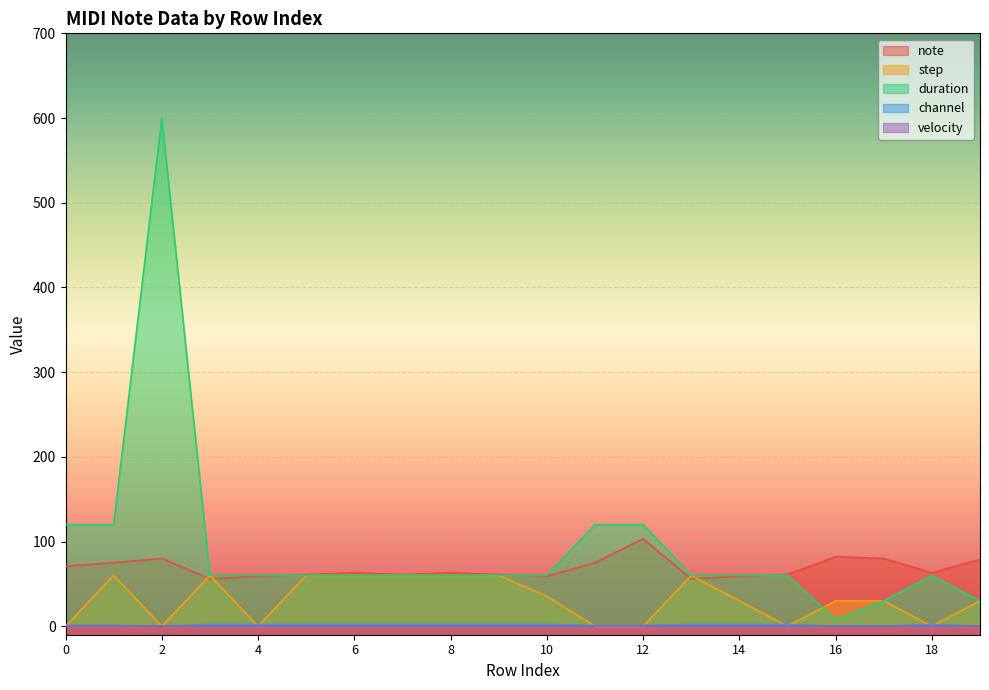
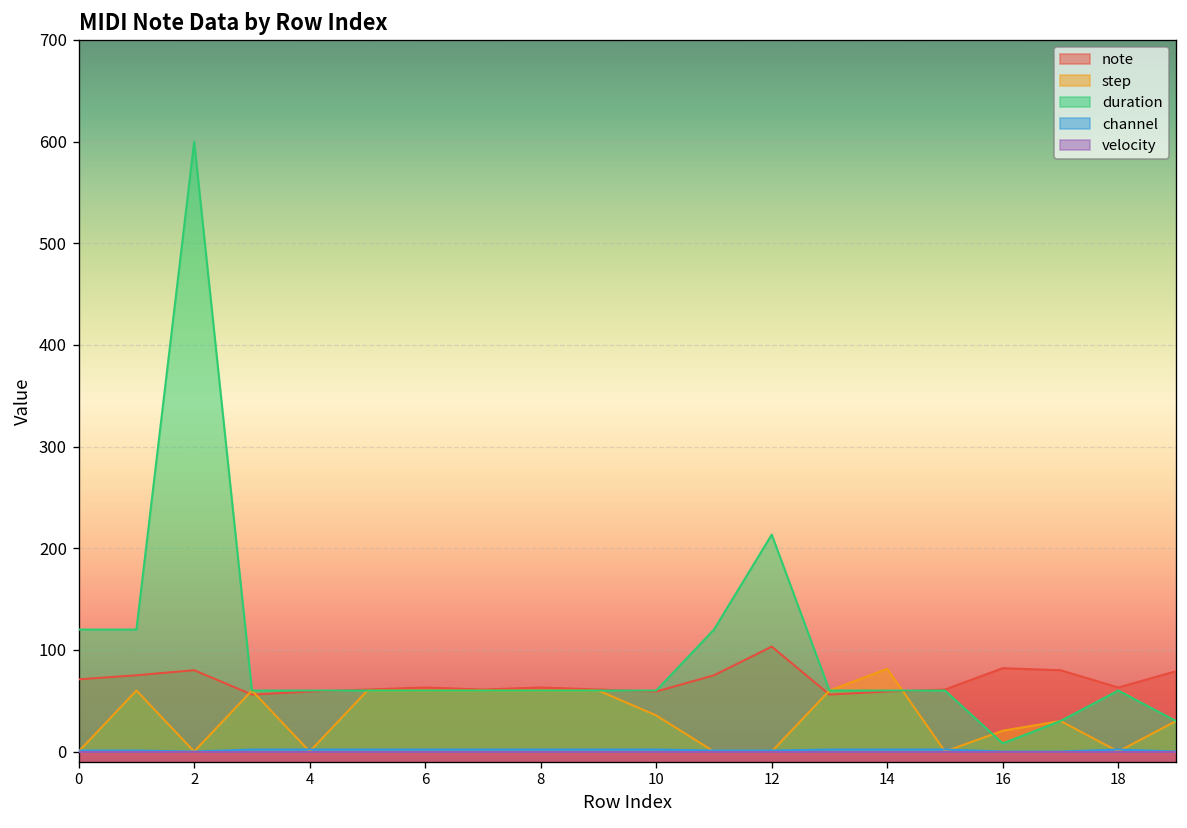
  {
    "note": {
      "0": 70,
      "2": 80,
      "12": 100,
      "16": 80
    },
    "step": {
      "10": 40,
-     "14": 30,
-     "16": 30
+     "14": 80,
+     "16": 20
    },
    "duration": {
      "0": 120,
      "2": 600,
-     "12": 120,
+     "12": 210,
      "16": 10
    }
  }
